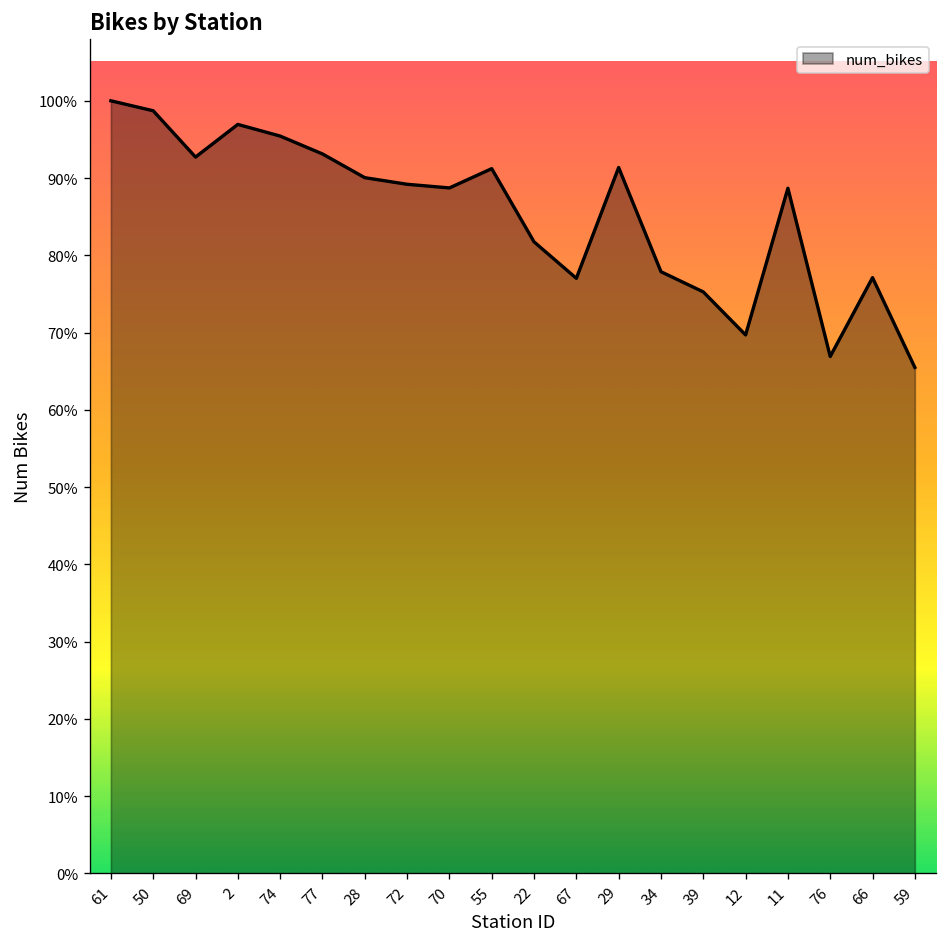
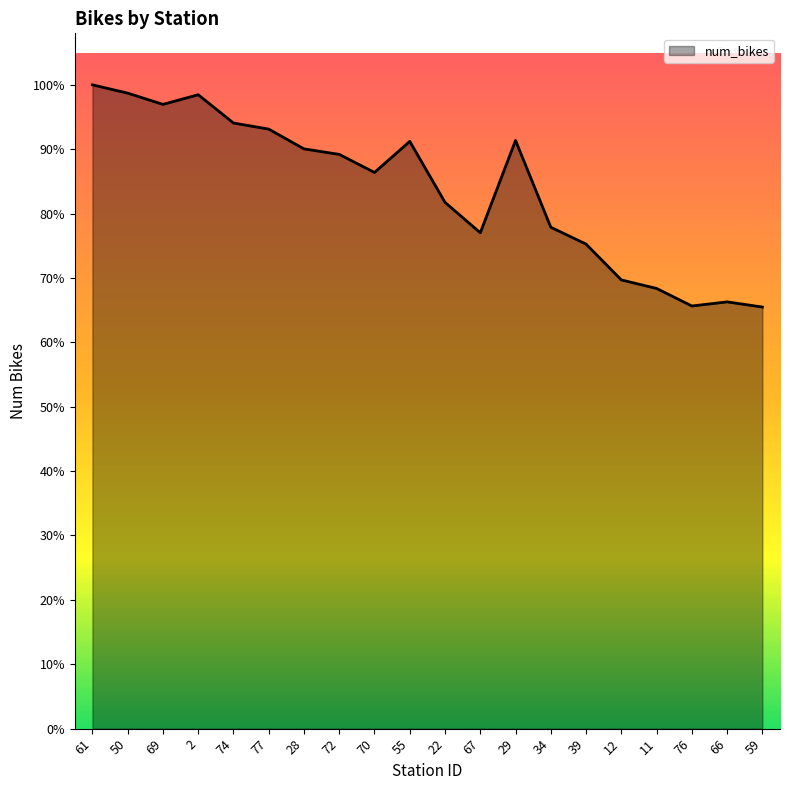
  {
    "61": "100%",
    "50": "99%",
-   "69": "93%",
-   "2": "97%",
-   "74": "95%",
+   "69": "97%",
+   "2": "98%",
+   "74": "94%",
    "77": "93%",
    "28": "90%",
    "72": "89%",
-   "70": "89%",
+   "70": "86%",
    "55": "91%",
    "22": "82%",
    "67": "77%",
    "29": "91%",
    "34": "78%",
    "39": "75%",
    "12": "70%",
-   "11": "89%",
-   "76": "67%",
-   "66": "77%",
+   "11": "68%",
+   "76": "66%",
+   "66": "66%",
    "59": "65%"
  }
